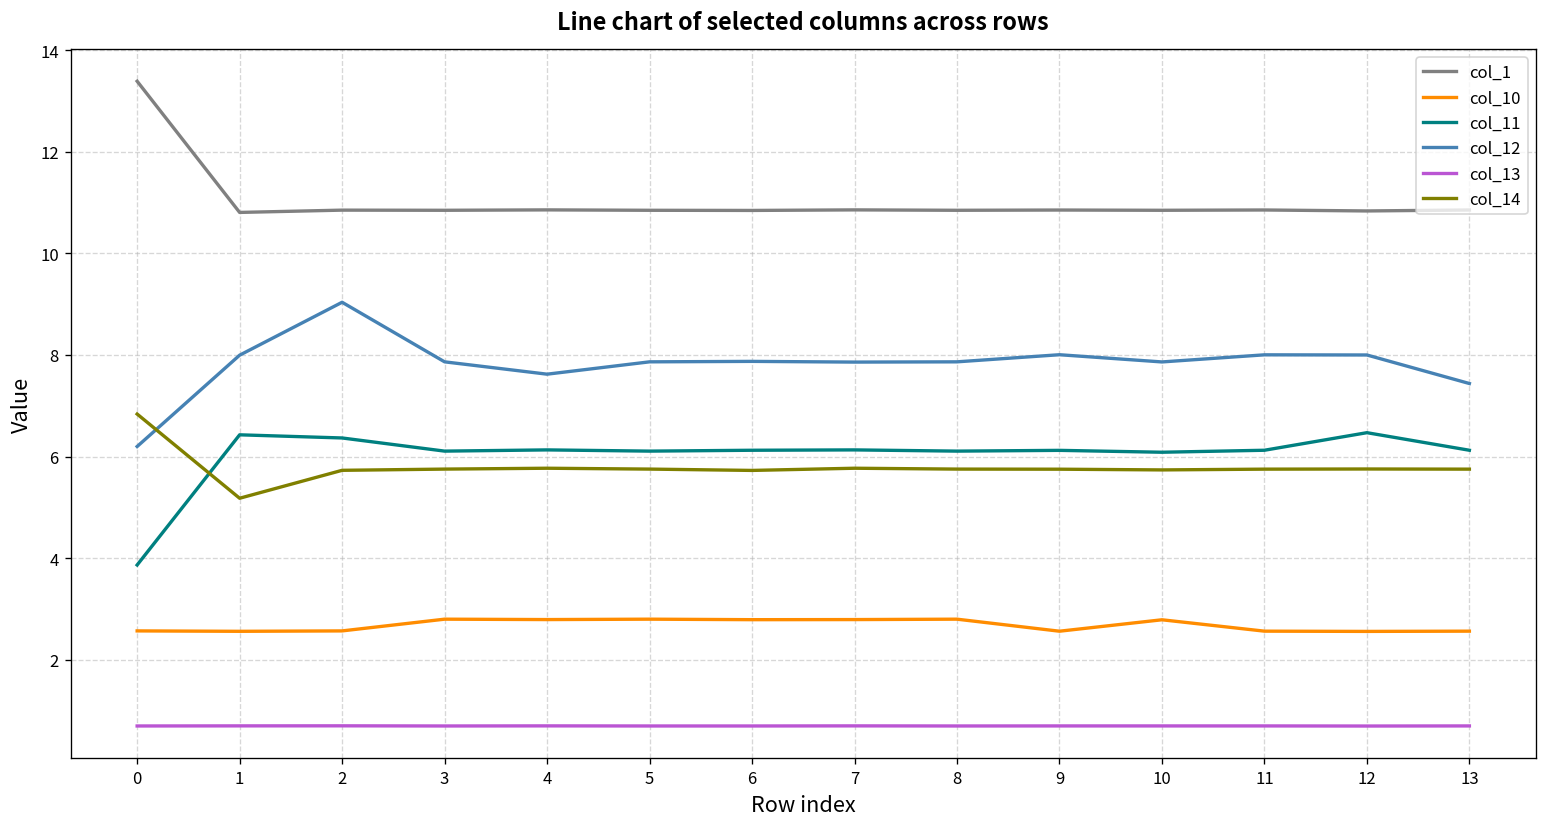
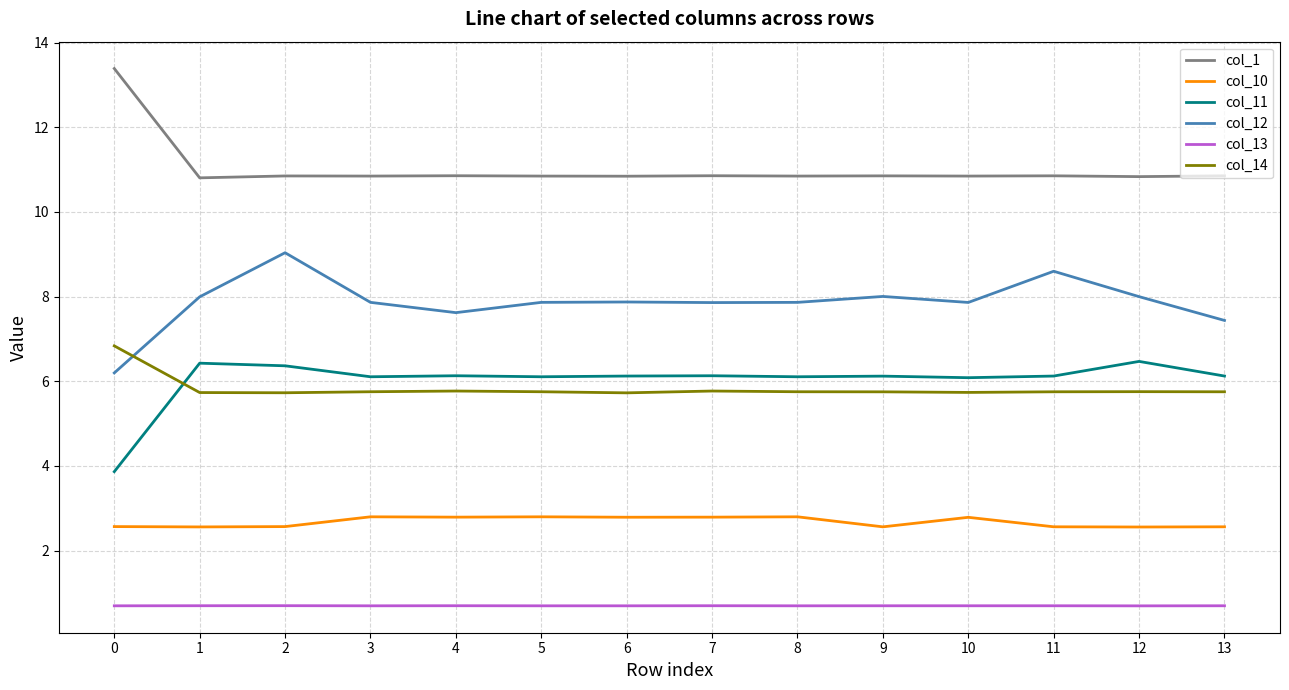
  {
    "col_1": {
      "0": 13.4,
      "1": 10.8,
      "2": 10.9,
      "3": 10.8,
      "4": 10.9,
      "5": 10.8,
      "6": 10.8,
      "7": 10.9,
      "8": 10.8,
      "9": 10.9,
      "10": 10.8,
      "11": 10.9,
      "12": 10.8
    },
    "col_10": {
      "0": 2.6,
      "1": 2.6,
      "2": 2.6,
      "3": 2.8,
      "4": 2.8,
      "5": 2.8,
      "6": 2.8,
      "7": 2.8,
      "8": 2.8,
      "9": 2.6,
      "10": 2.8,
      "11": 2.6,
      "12": 2.6,
      "13": 2.6
    },
    "col_11": {
      "0": 3.9,
      "1": 6.4,
      "2": 6.4,
      "3": 6.1,
      "4": 6.1,
      "5": 6.1,
      "6": 6.1,
      "7": 6.1,
      "8": 6.1,
      "9": 6.1,
      "10": 6.1,
      "11": 6.1,
      "12": 6.5,
      "13": 6.1
    },
    "col_12": {
      "0": 6.2,
      "1": 8.0,
      "2": 9.0,
      "3": 7.9,
      "4": 7.6,
      "5": 7.9,
      "6": 7.9,
      "7": 7.9,
      "8": 7.9,
      "9": 8.0,
      "10": 7.9,
-     "11": 8.0,
+     "11": 8.6,
      "12": 8.0,
      "13": 7.4
    },
    "col_13": {
      "0": 0.7,
      "1": 0.7,
      "2": 0.7,
      "3": 0.7,
      "4": 0.7,
      "5": 0.7,
      "6": 0.7,
      "7": 0.7,
      "8": 0.7,
      "9": 0.7,
      "10": 0.7,
      "11": 0.7,
      "12": 0.7,
      "13": 0.7
    },
    "col_14": {
      "0": 6.8,
-     "1": 5.2,
+     "1": 5.7,
      "2": 5.7,
      "3": 5.8,
      "4": 5.8,
      "5": 5.8,
      "6": 5.7,
      "7": 5.8,
      "8": 5.8,
      "9": 5.8,
      "10": 5.7,
      "11": 5.8,
      "12": 5.8,
      "13": 5.8
    }
  }
